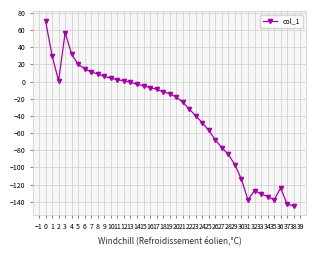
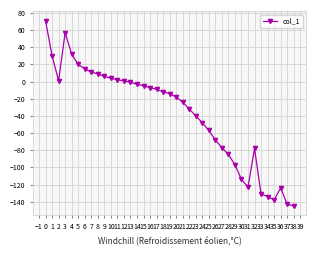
  {
    "0": 70,
    "1": 30,
    "2": 0,
    "3": 60,
    "4": 30,
    "5": 20,
    "6": 20,
    "7": 10,
    "8": 10,
    "9": 10,
    "30": -110,
-   "31": -140,
-   "32": -130,
+   "31": -120,
+   "32": -80,
    "33": -130,
    "34": -130,
    "35": -140,
    "36": -120
  }
